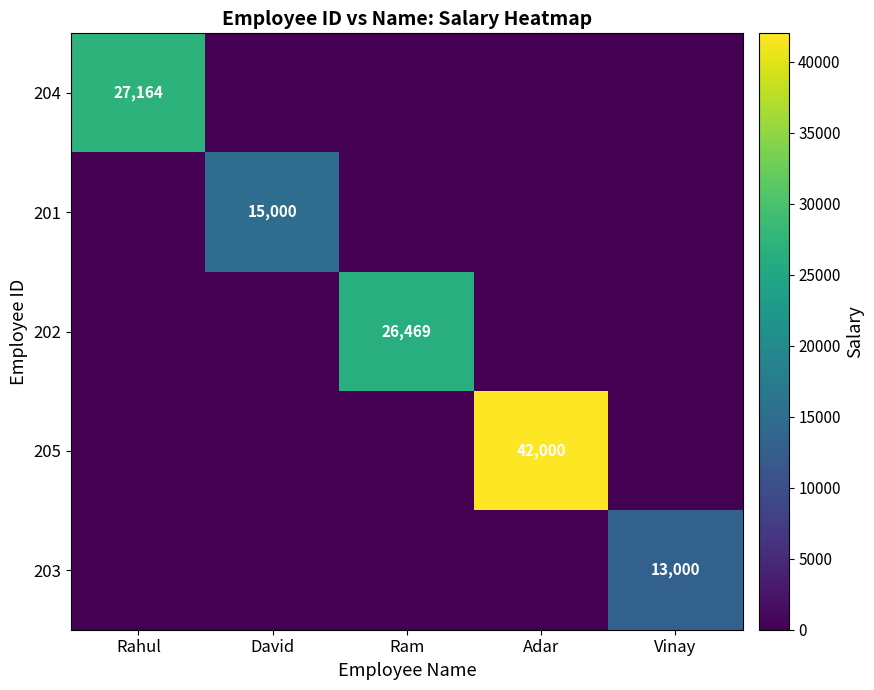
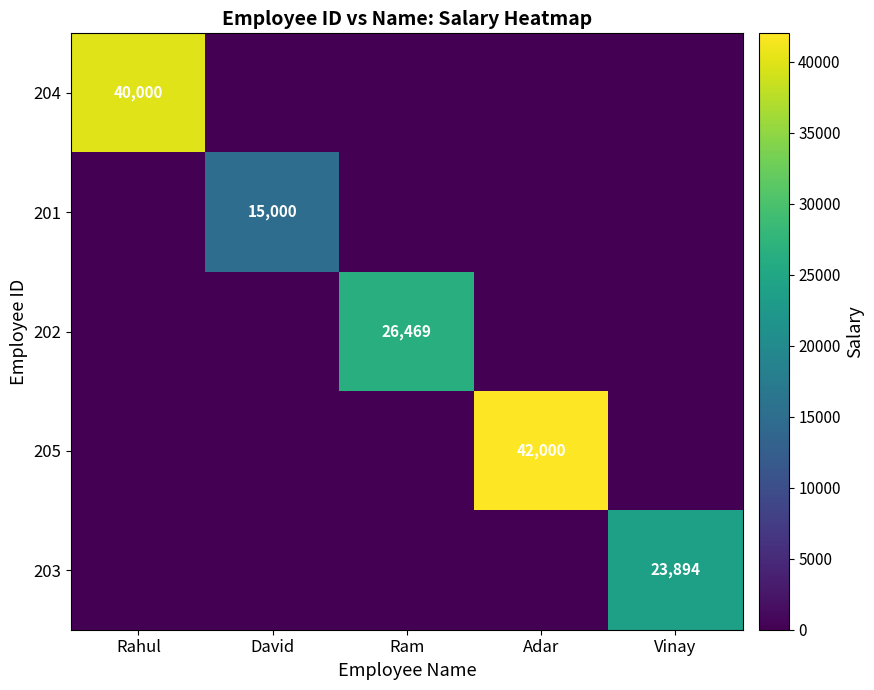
  {
    "204": {
-     "Rahul": "27,164"
+     "Rahul": "40,000"
    },
    "201": {
      "David": "15,000"
    },
    "202": {
      "Ram": "26,469"
    },
    "205": {
      "Adar": "42,000"
    },
    "203": {
-     "Vinay": "13,000"
+     "Vinay": "23,894"
    }
  }
